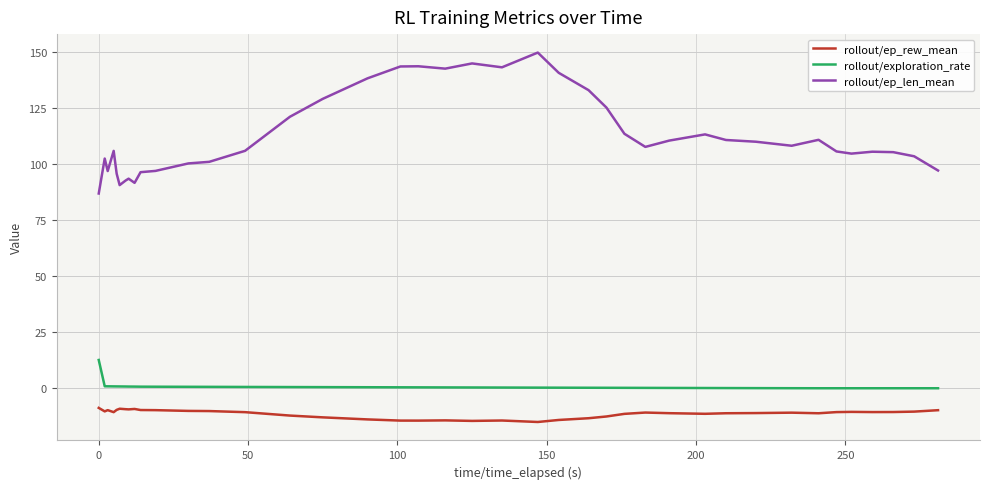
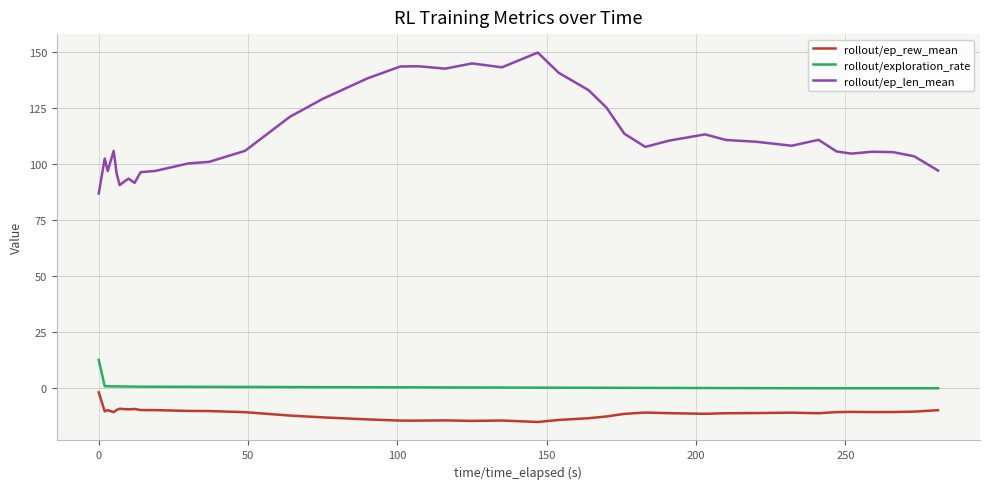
  {
    "rollout/ep_rew_mean": {
-     "0": -9
+     "0": -2
    },
    "rollout/exploration_rate": {
      "0": 13
    },
    "rollout/ep_len_mean": {
      "0": 87
    }
  }
